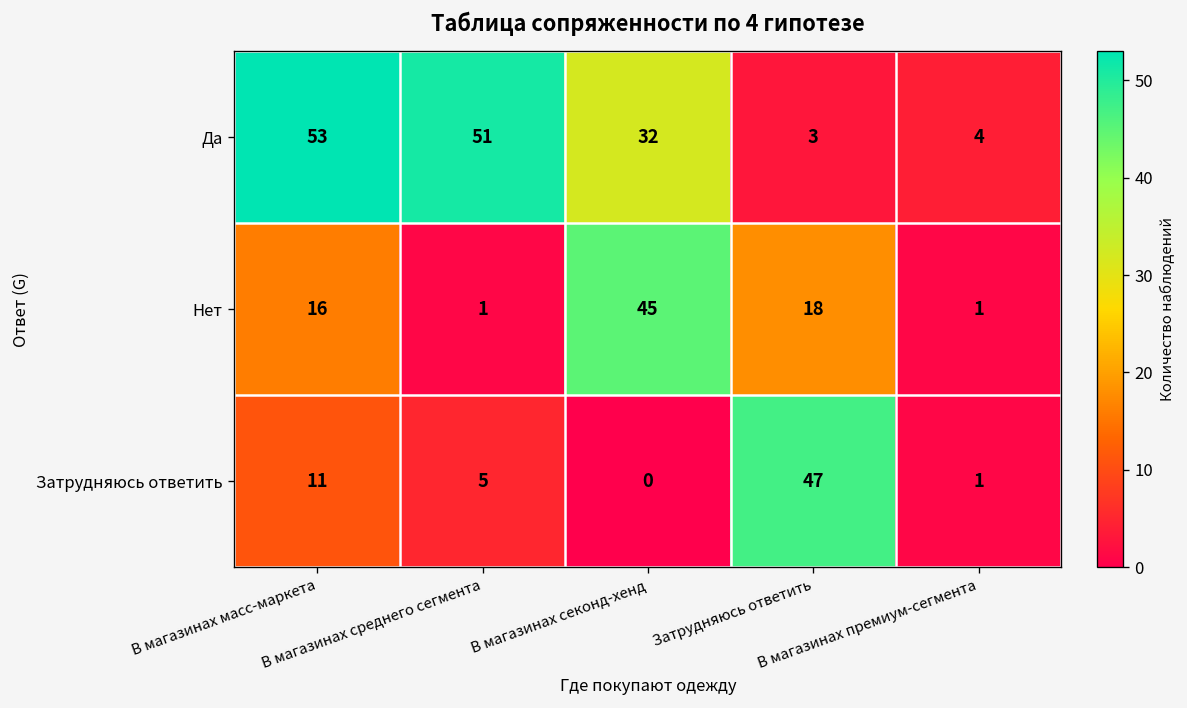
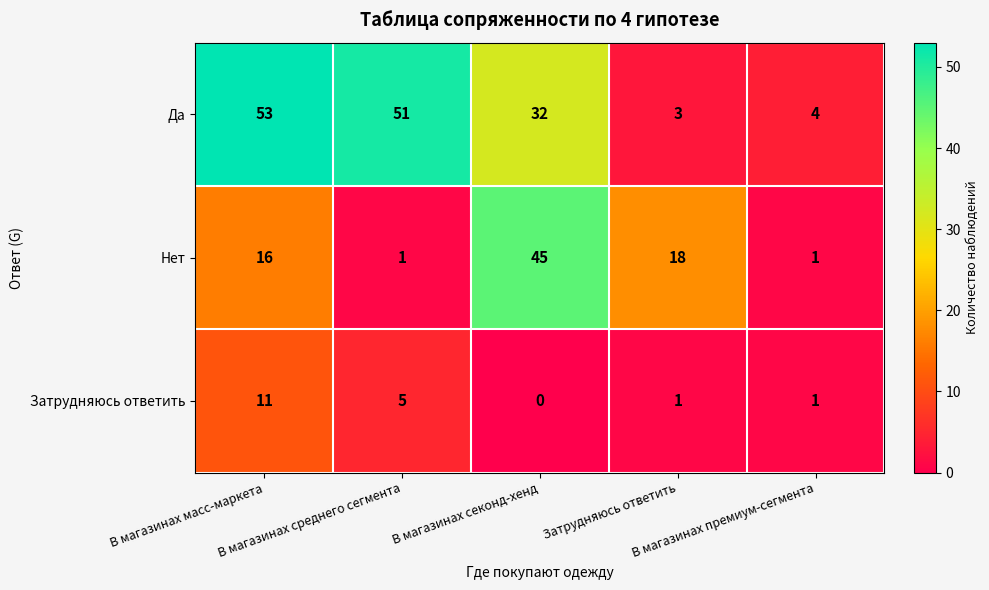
  {
    "Да": {
      "В магазинах масс-маркета": 53,
      "В магазинах среднего сегмента": 51,
      "В магазинах секонд-хенд": 32,
      "Затрудняюсь ответить": 3,
      "В магазинах премиум-сегмента": 4
    },
    "Нет": {
      "В магазинах масс-маркета": 16,
      "В магазинах среднего сегмента": 1,
      "В магазинах секонд-хенд": 45,
      "Затрудняюсь ответить": 18,
      "В магазинах премиум-сегмента": 1
    },
    "Затрудняюсь ответить": {
      "В магазинах масс-маркета": 11,
      "В магазинах среднего сегмента": 5,
      "В магазинах секонд-хенд": 0,
-     "Затрудняюсь ответить": 47,
+     "Затрудняюсь ответить": 1,
      "В магазинах премиум-сегмента": 1
    }
  }
